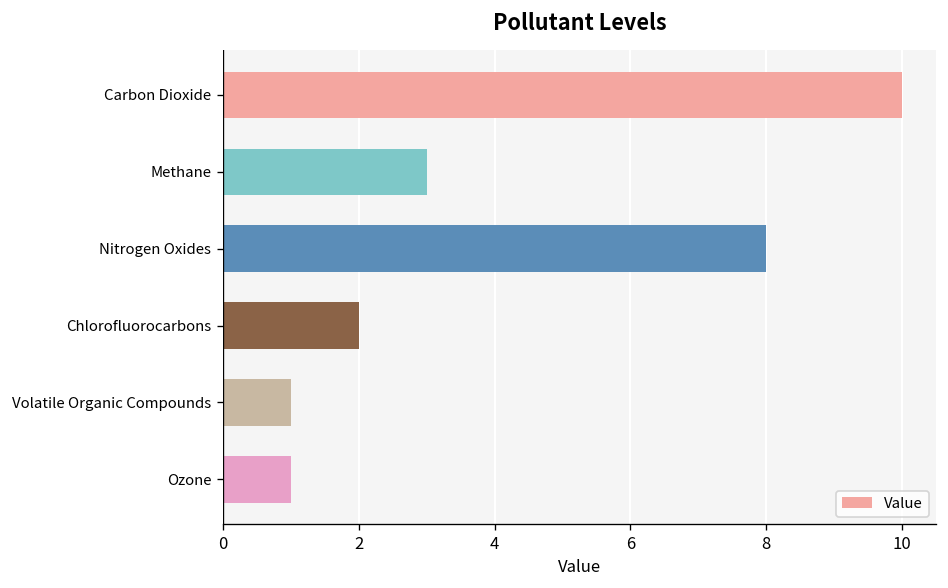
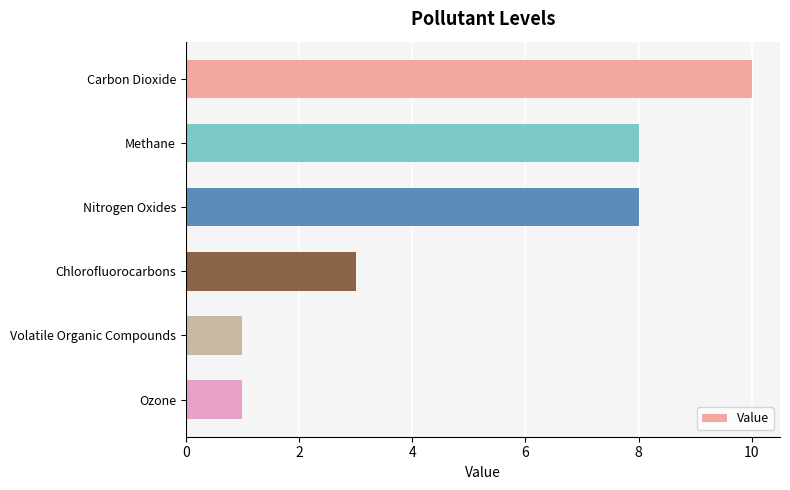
  {
    "Carbon Dioxide": 10,
-   "Methane": 3,
+   "Methane": 8,
    "Nitrogen Oxides": 8,
-   "Chlorofluorocarbons": 2,
+   "Chlorofluorocarbons": 3,
    "Volatile Organic Compounds": 1,
    "Ozone": 1
  }
